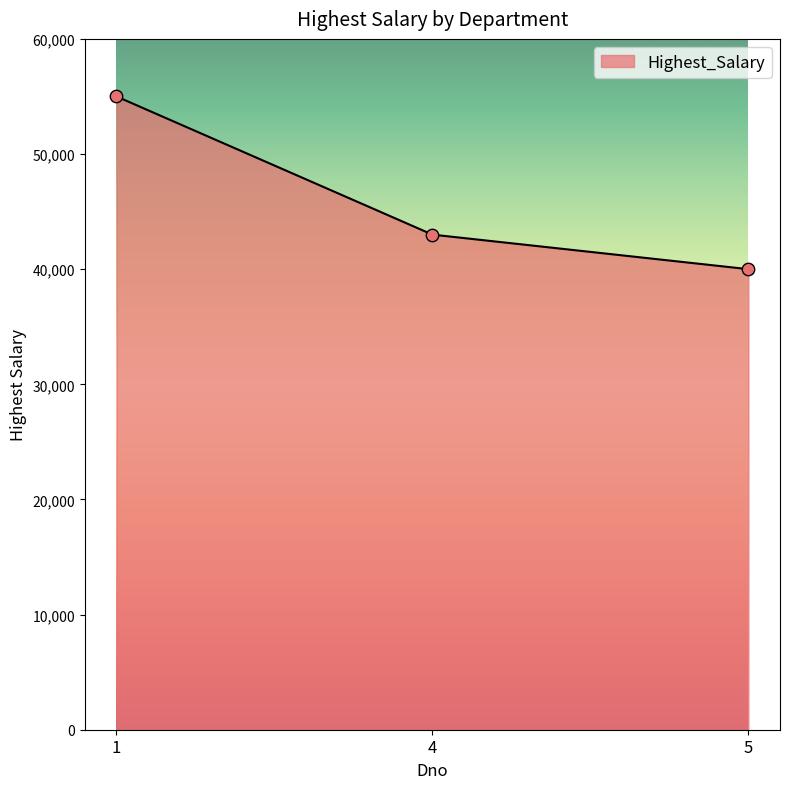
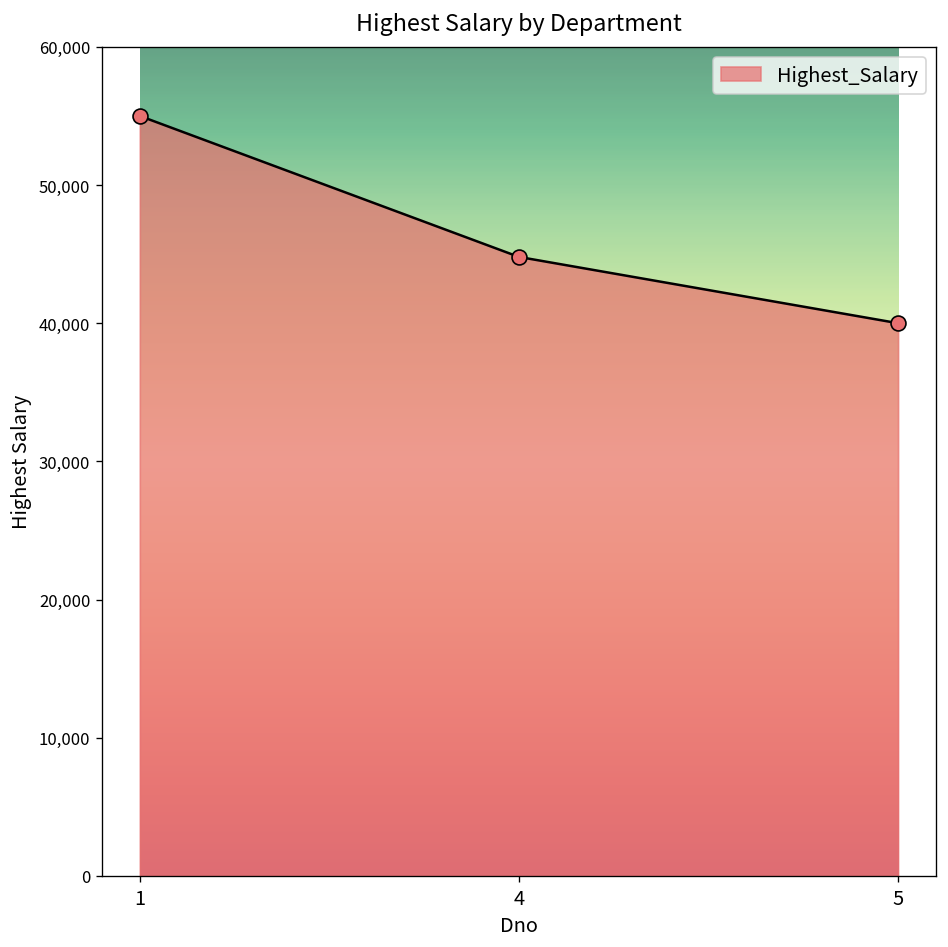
  {
    "1": "55,000",
-   "4": "43,000",
+   "4": "44,800",
    "5": "40,000"
  }
